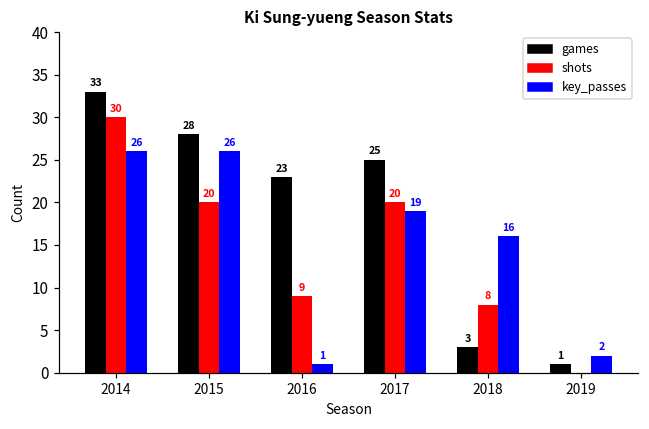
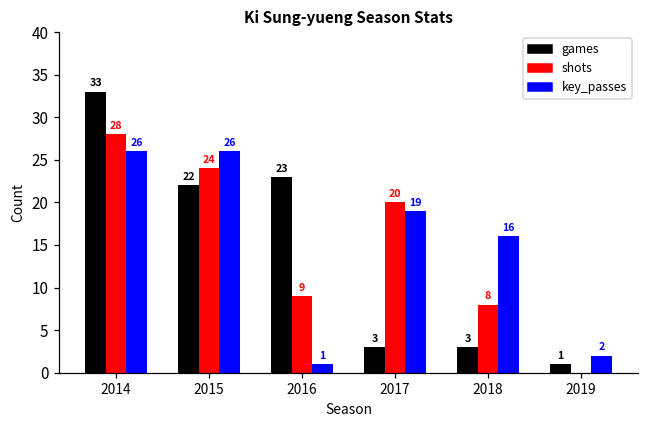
  {
    "games": {
      "2014": 33,
-     "2015": 28,
+     "2015": 22,
      "2016": 23,
-     "2017": 25,
+     "2017": 3,
      "2018": 3,
      "2019": 1
    },
    "shots": {
-     "2014": 30,
-     "2015": 20,
+     "2014": 28,
+     "2015": 24,
      "2016": 9,
      "2017": 20,
      "2018": 8
    },
    "key_passes": {
      "2014": 26,
      "2015": 26,
      "2016": 1,
      "2017": 19,
      "2018": 16,
      "2019": 2
    }
  }
